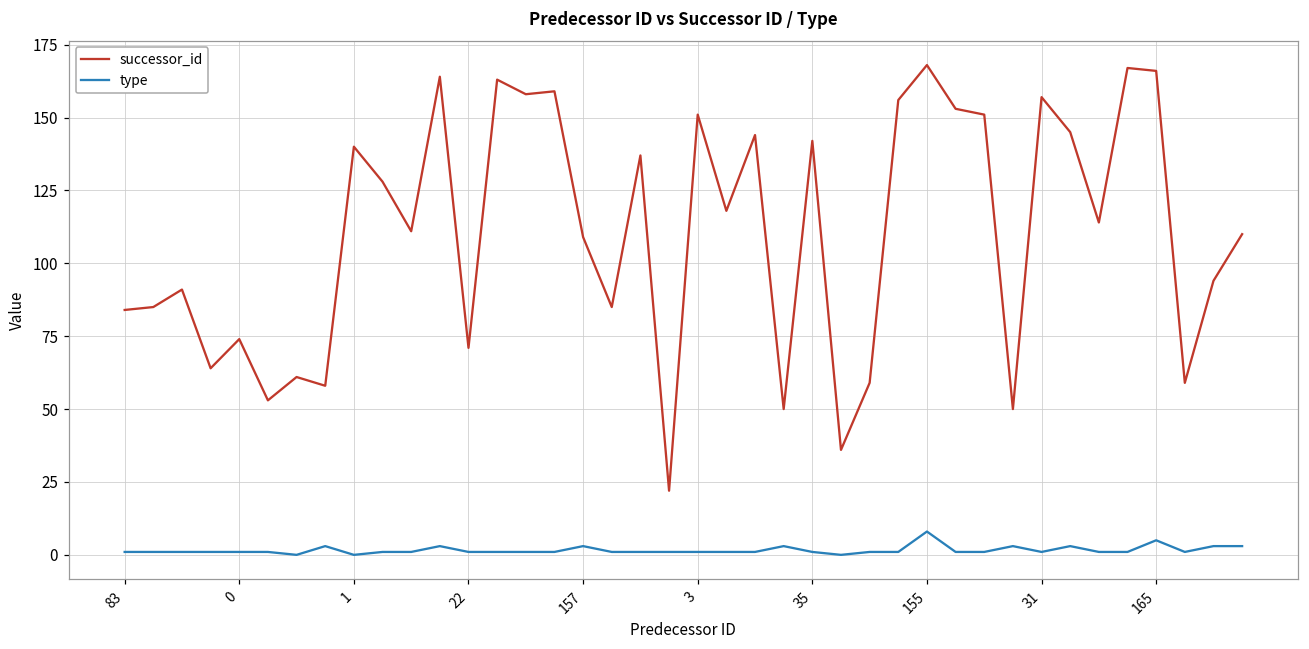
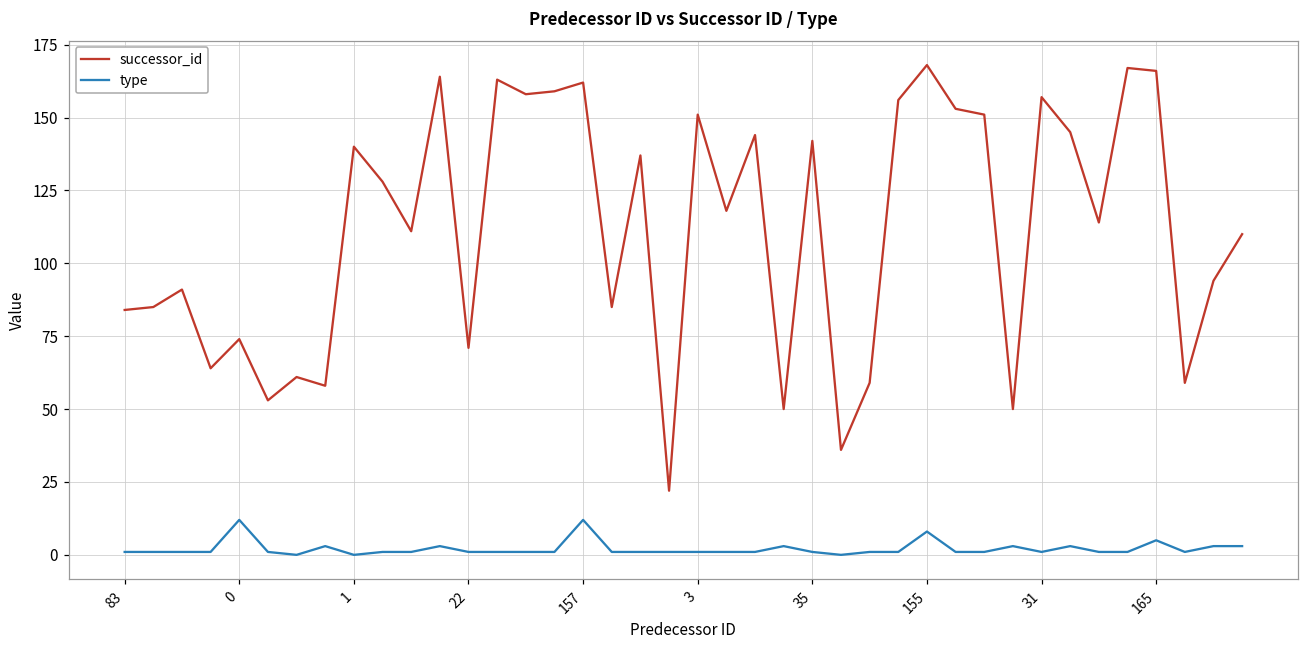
  {
    "successor_id": {
      "83": 84,
      "0": 74,
-     "157": 109,
+     "157": 162,
      "155": 168,
      "165": 166
    },
    "type": {
      "83": 1,
-     "0": 1,
-     "157": 3,
+     "0": 12,
+     "157": 12,
      "155": 8,
      "165": 5
    }
  }
